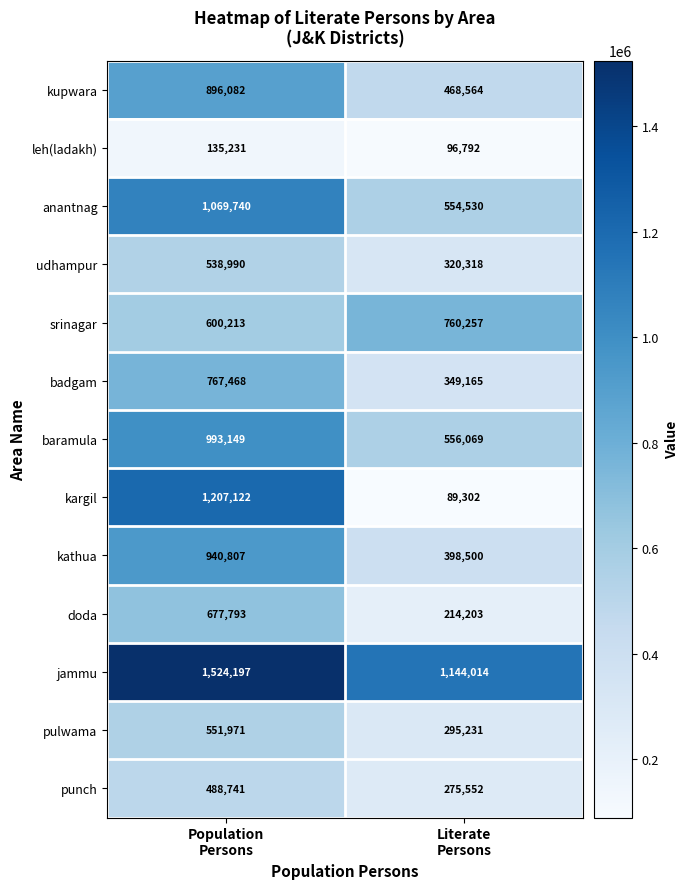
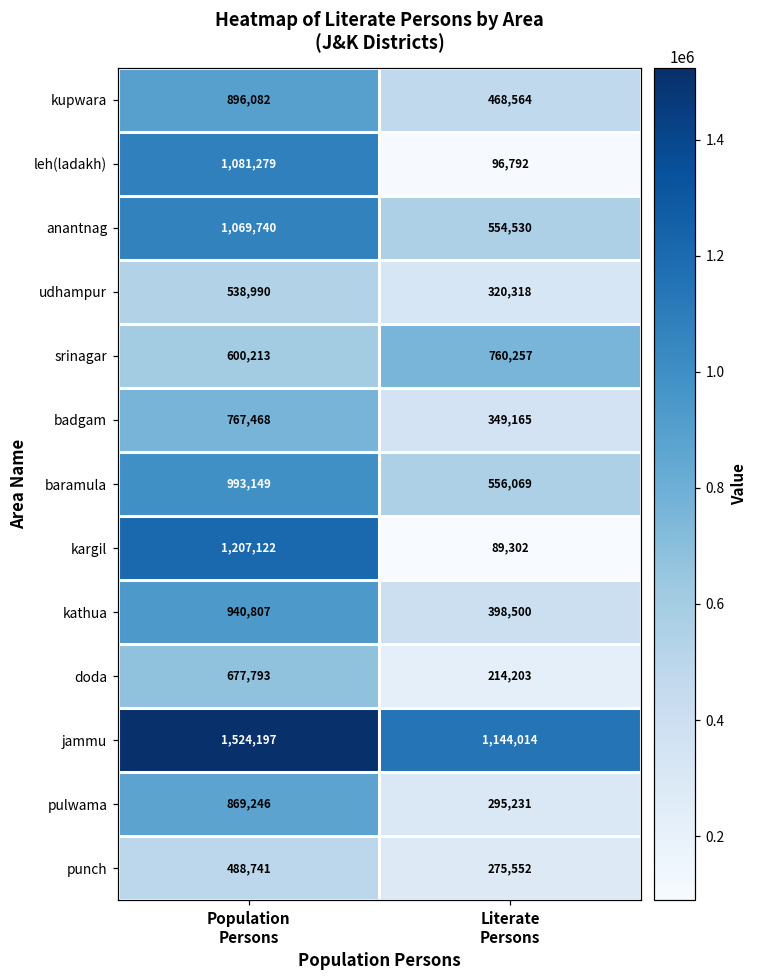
  {
    "kupwara": {
      "Population Persons": "896,082",
      "Literate Persons": "468,564"
    },
    "leh(ladakh)": {
-     "Population Persons": "135,231",
+     "Population Persons": "1,081,279",
      "Literate Persons": "96,792"
    },
    "anantnag": {
      "Population Persons": "1,069,740",
      "Literate Persons": "554,530"
    },
    "udhampur": {
      "Population Persons": "538,990",
      "Literate Persons": "320,318"
    },
    "srinagar": {
      "Population Persons": "600,213",
      "Literate Persons": "760,257"
    },
    "badgam": {
      "Population Persons": "767,468",
      "Literate Persons": "349,165"
    },
    "baramula": {
      "Population Persons": "993,149",
      "Literate Persons": "556,069"
    },
    "kargil": {
      "Population Persons": "1,207,122",
      "Literate Persons": "89,302"
    },
    "kathua": {
      "Population Persons": "940,807",
      "Literate Persons": "398,500"
    },
    "doda": {
      "Population Persons": "677,793",
      "Literate Persons": "214,203"
    },
    "jammu": {
      "Population Persons": "1,524,197",
      "Literate Persons": "1,144,014"
    },
    "pulwama": {
-     "Population Persons": "551,971",
+     "Population Persons": "869,246",
      "Literate Persons": "295,231"
    },
    "punch": {
      "Population Persons": "488,741",
      "Literate Persons": "275,552"
    }
  }
